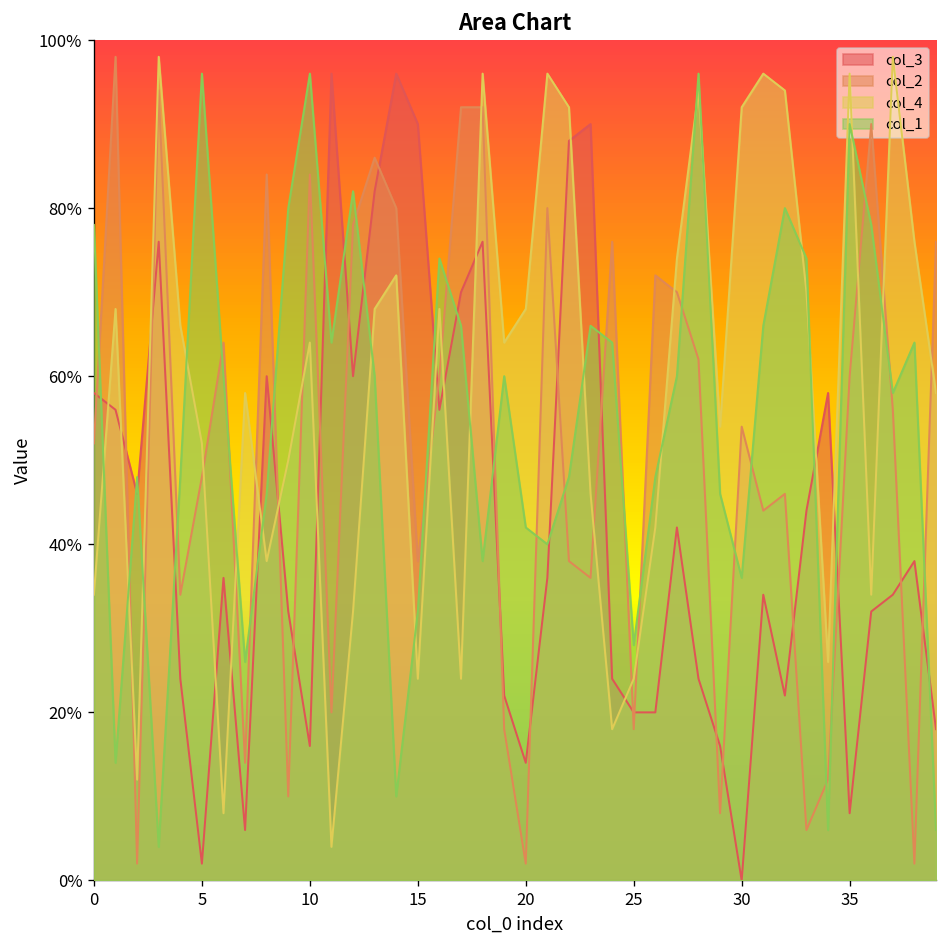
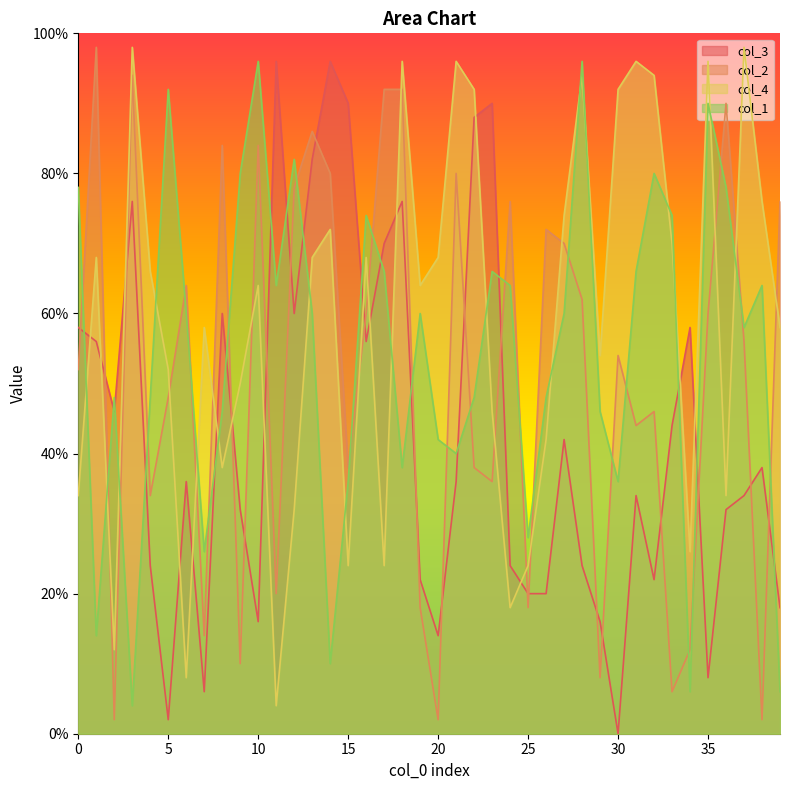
  {
    "col_1": {
      "0": "78%",
-     "5": "96%",
+     "5": "92%",
      "10": "96%",
-     "15": "32%",
+     "15": "36%",
      "20": "42%",
      "25": "28%",
      "30": "36%"
    }
  }
